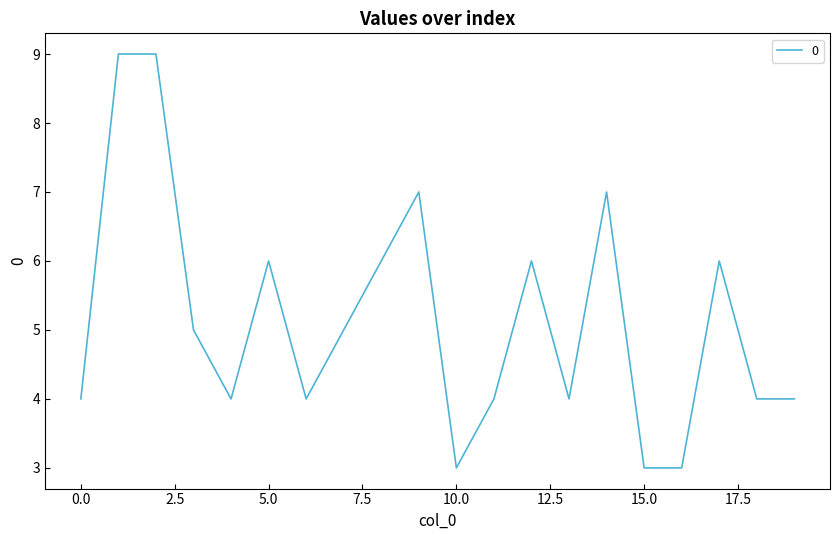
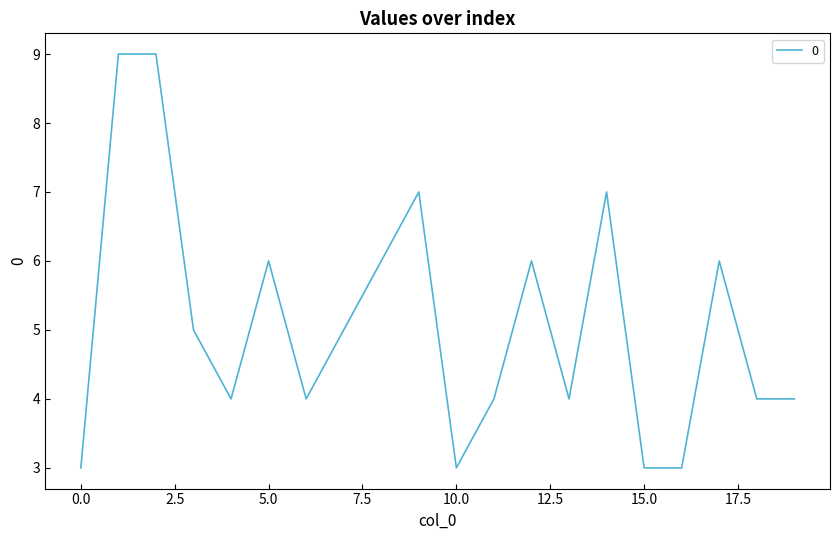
  {
-   "0.0": 4,
+   "0.0": 3,
    "5.0": 6,
    "10.0": 3,
    "15.0": 3
  }
